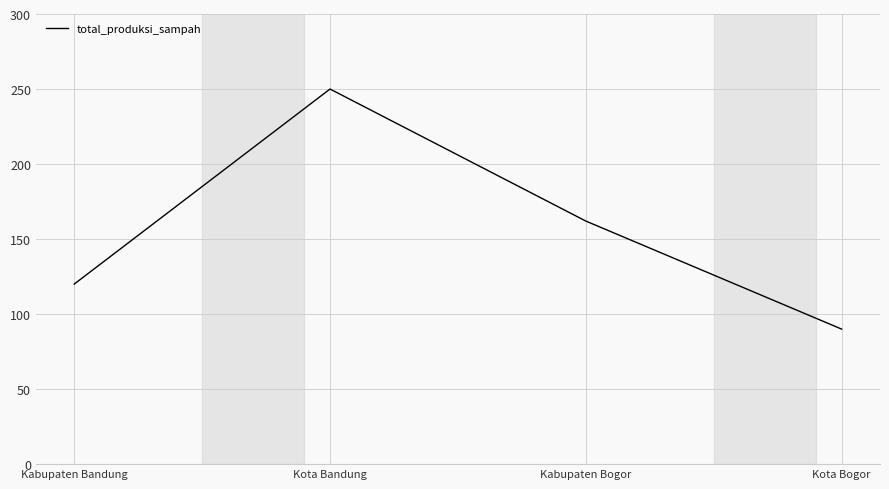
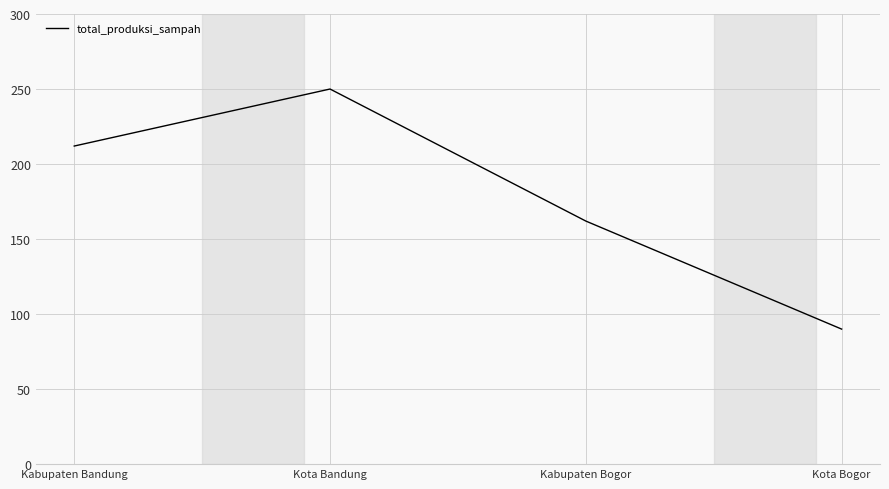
  {
-   "Kabupaten Bandung": 120,
+   "Kabupaten Bandung": 212,
    "Kota Bandung": 250,
    "Kabupaten Bogor": 162,
    "Kota Bogor": 90
  }
